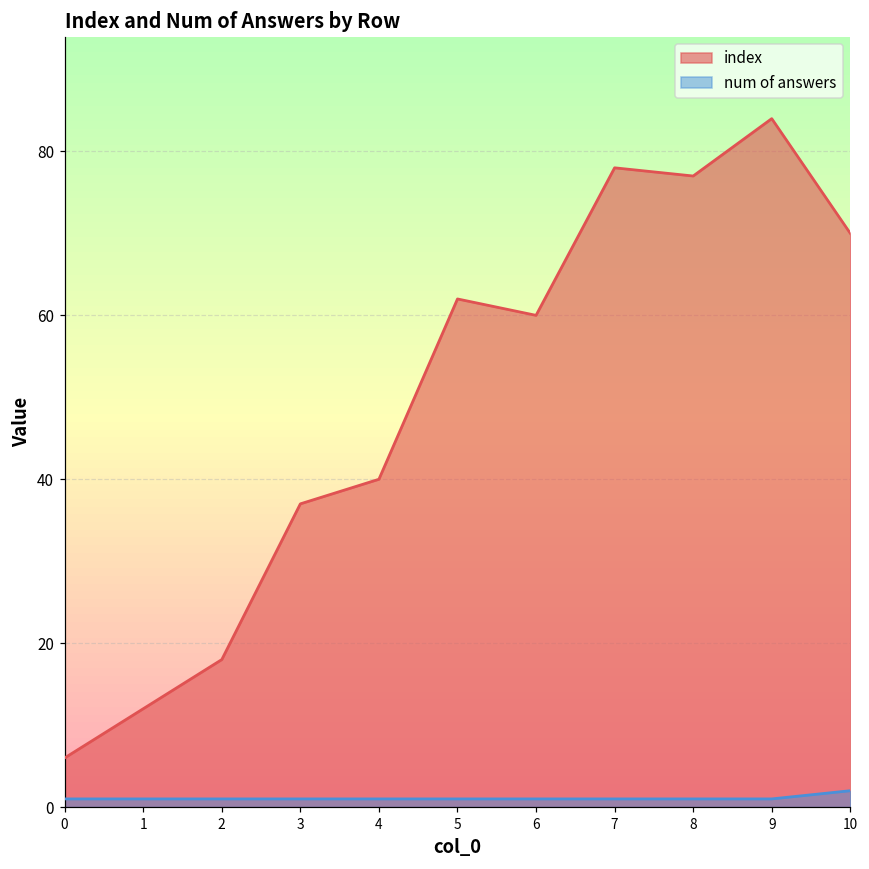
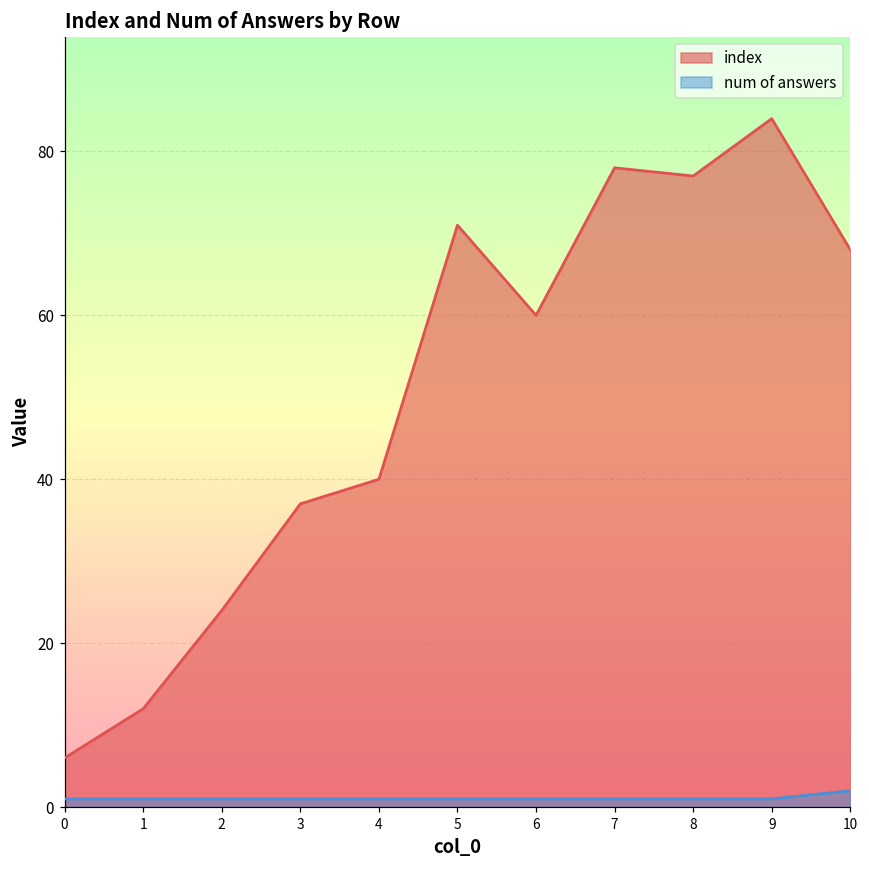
  {
    "index": {
      "0": 6,
      "1": 12,
-     "2": 18,
+     "2": 24,
      "3": 37,
      "4": 40,
-     "5": 62,
+     "5": 71,
      "6": 60,
      "7": 78,
      "8": 77,
      "9": 84,
-     "10": 70
+     "10": 68
    },
    "num of answers": {
      "0": 1,
      "1": 1,
      "2": 1,
      "3": 1,
      "4": 1,
      "5": 1,
      "6": 1,
      "7": 1,
      "8": 1,
      "9": 1,
      "10": 2
    }
  }
